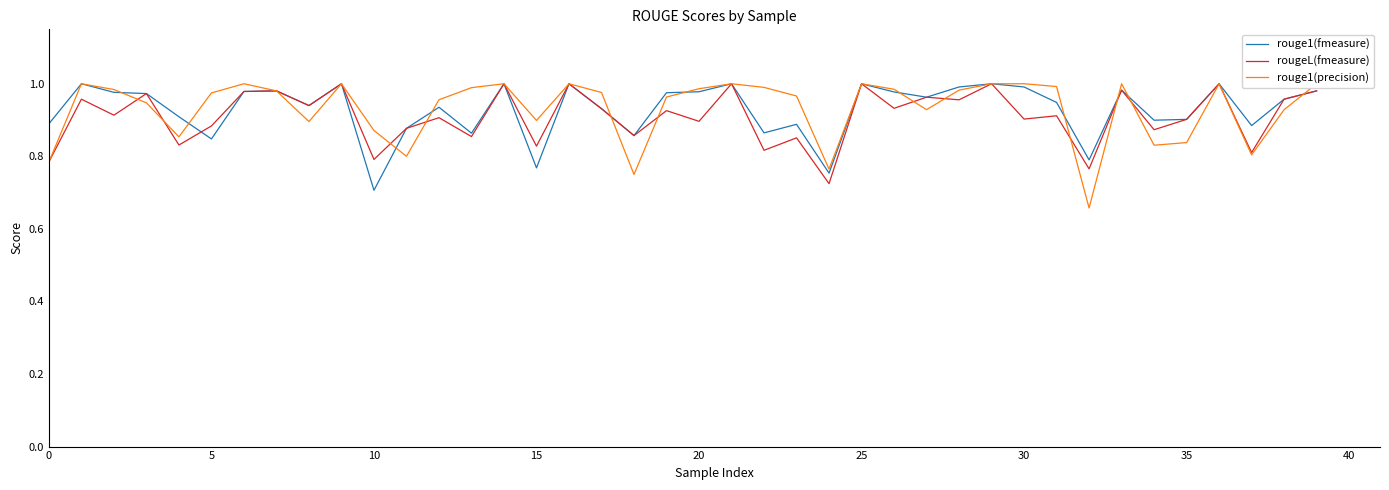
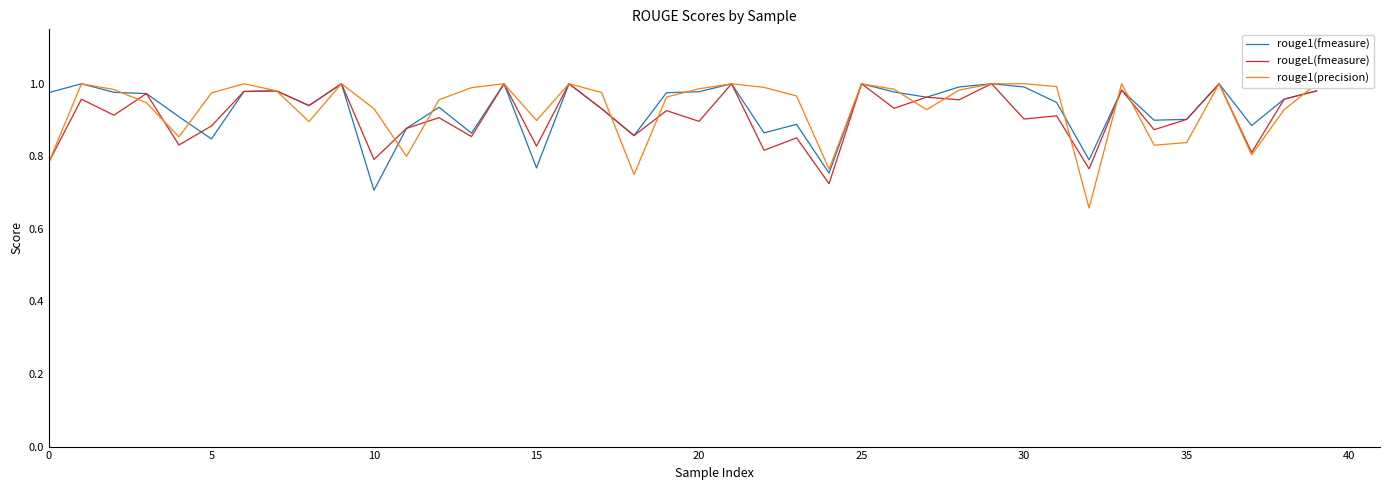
  {
    "rouge1(fmeasure)": {
-     "0": 0.89,
+     "0": 0.98,
      "5": 0.85,
      "10": 0.71,
      "15": 0.77,
      "20": 0.98,
      "30": 0.99
    },
    "rougeL(fmeasure)": {
      "5": 0.88,
      "10": 0.79,
      "15": 0.83,
      "20": 0.90,
      "30": 0.90
    },
    "rouge1(precision)": {
      "5": 0.97,
-     "10": 0.87,
+     "10": 0.93,
      "15": 0.90,
      "20": 0.99,
      "30": 1.00,
      "35": 0.84
    }
  }
